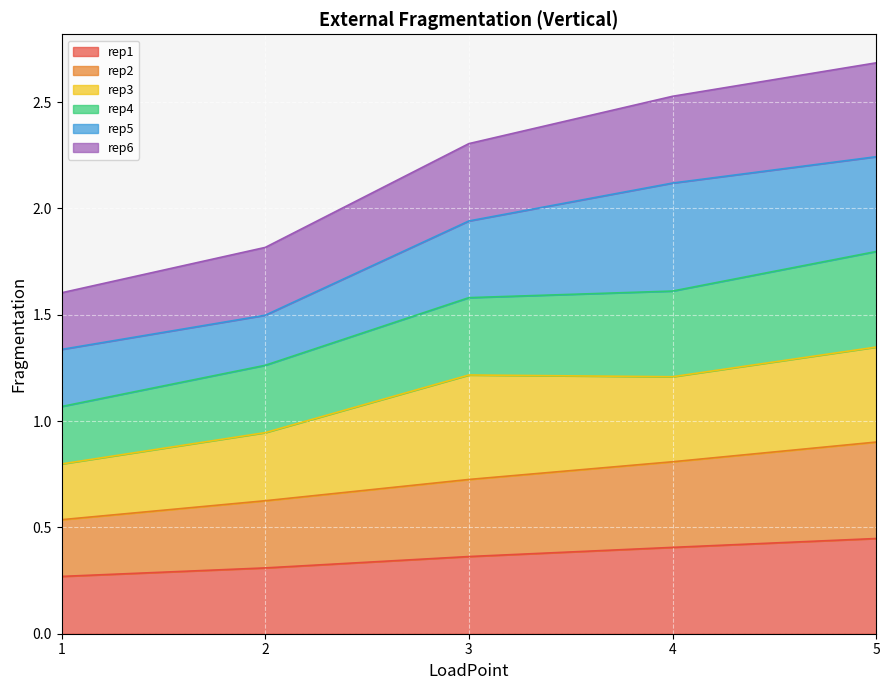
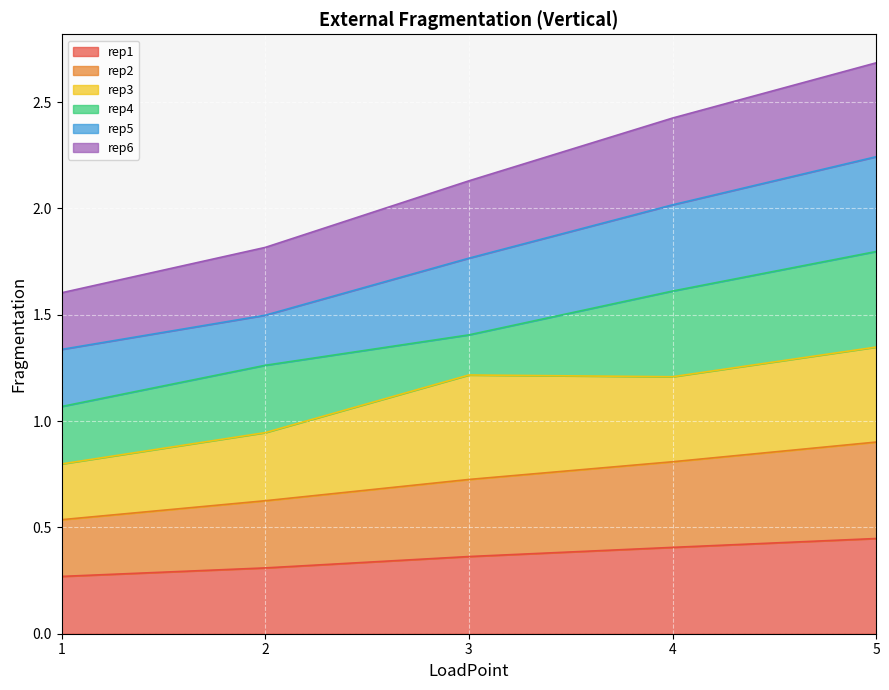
  {
    "rep3": {
      "1": 0.26,
      "2": 0.32,
      "3": 0.49,
      "4": 0.40,
      "5": 0.45
    },
    "rep4": {
      "1": 0.27,
      "2": 0.32,
-     "3": 0.36,
+     "3": 0.19,
      "4": 0.40,
      "5": 0.45
    },
    "rep5": {
      "1": 0.27,
      "2": 0.24,
      "3": 0.36,
-     "4": 0.51,
+     "4": 0.41,
      "5": 0.45
    },
    "rep6": {
      "1": 0.27,
      "2": 0.32,
      "3": 0.36,
      "4": 0.41,
      "5": 0.44
    }
  }
